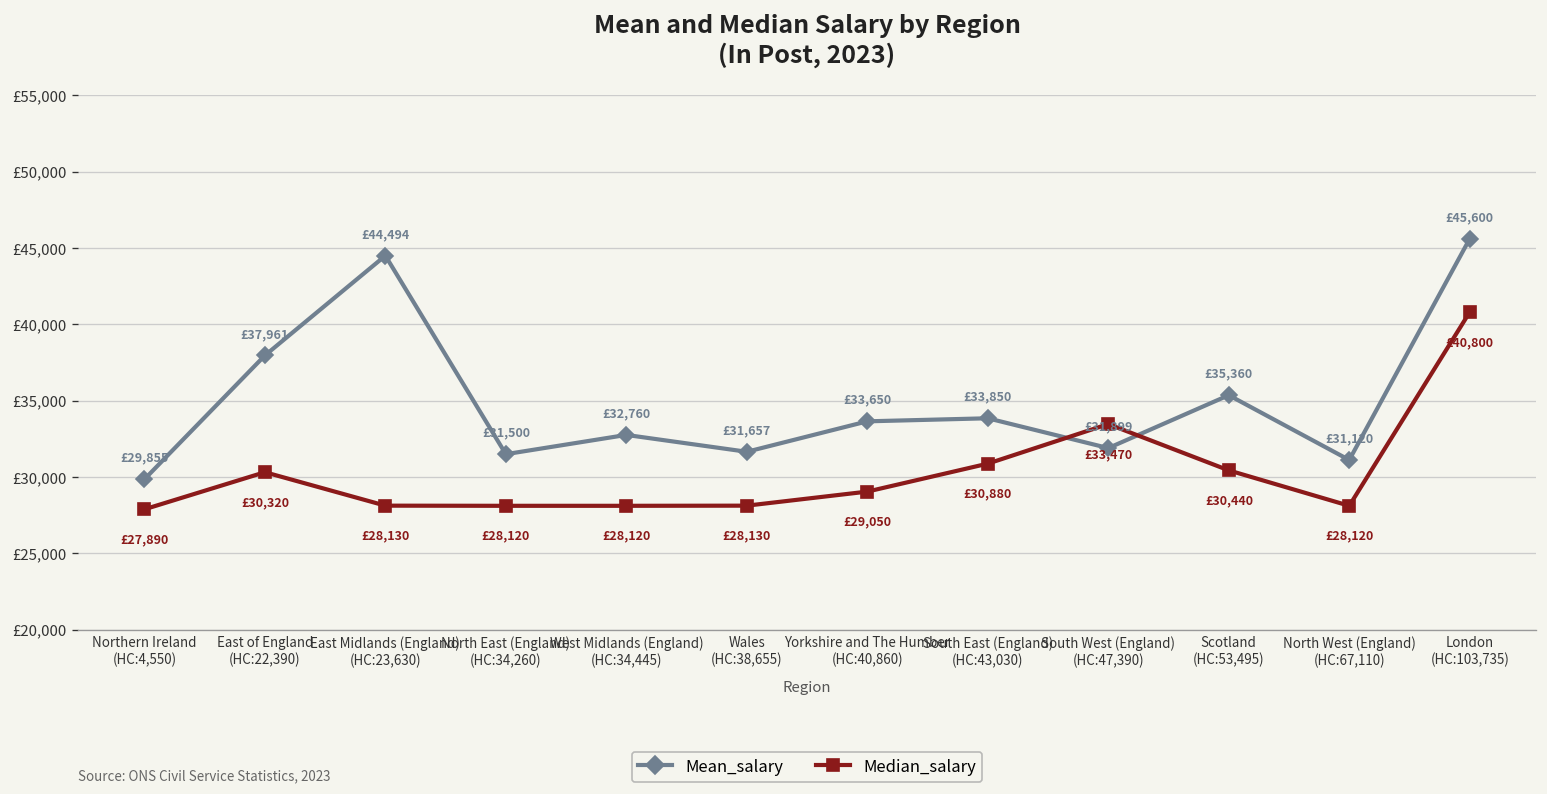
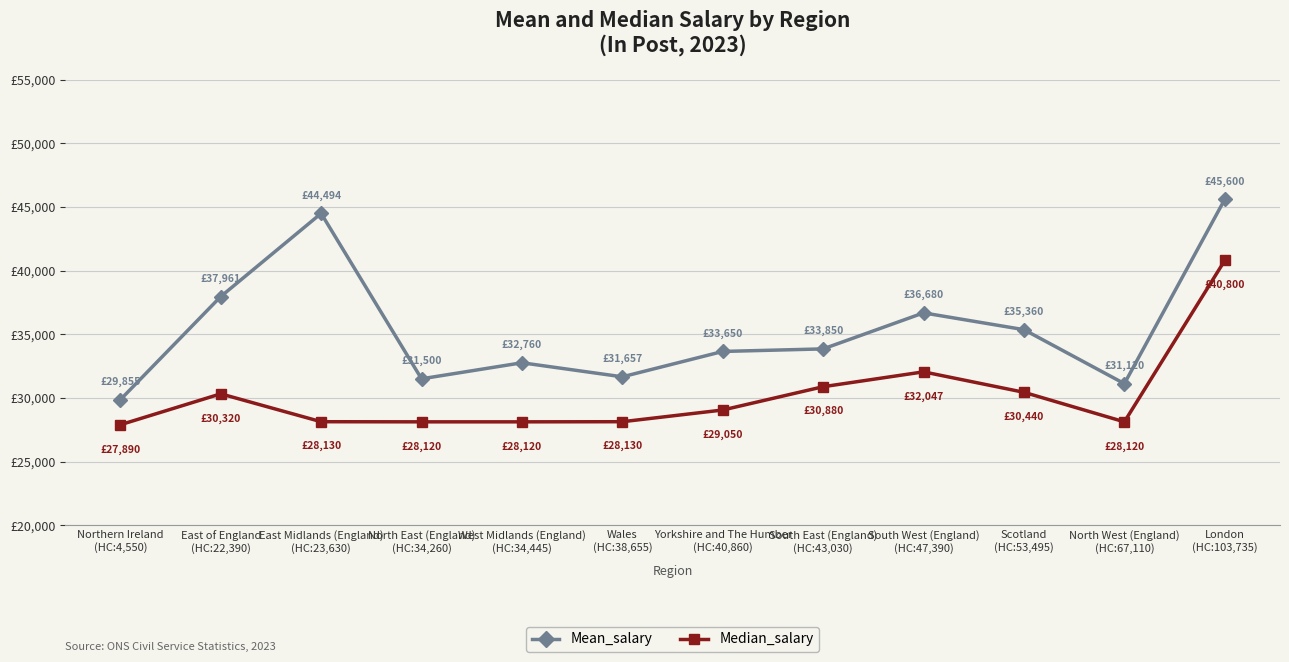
  {
    "Mean_salary": {
      "Northern Ireland (HC:4,550)": "£29,855",
      "East of England (HC:22,390)": "£37,961",
      "East Midlands (England) (HC:23,630)": "£44,494",
      "West Midlands (England) (HC:34,445)": "£32,760",
      "Wales (HC:38,655)": "£31,657",
-     "South West (England) (HC:47,390)": "£31,899",
+     "South West (England) (HC:47,390)": "£36,680",
      "Scotland (HC:53,495)": "£35,360",
      "North West (England) (HC:67,110)": "£31,120",
      "London (HC:103,735)": "£45,600"
    },
    "Median_salary": {
      "Northern Ireland (HC:4,550)": "£27,890",
      "East of England (HC:22,390)": "£30,320",
      "East Midlands (England) (HC:23,630)": "£28,130",
      "West Midlands (England) (HC:34,445)": "£28,120",
      "Wales (HC:38,655)": "£28,130",
-     "South West (England) (HC:47,390)": "£33,470",
+     "South West (England) (HC:47,390)": "£32,047",
      "Scotland (HC:53,495)": "£30,440",
      "North West (England) (HC:67,110)": "£28,120",
      "London (HC:103,735)": "£40,800"
    }
  }
